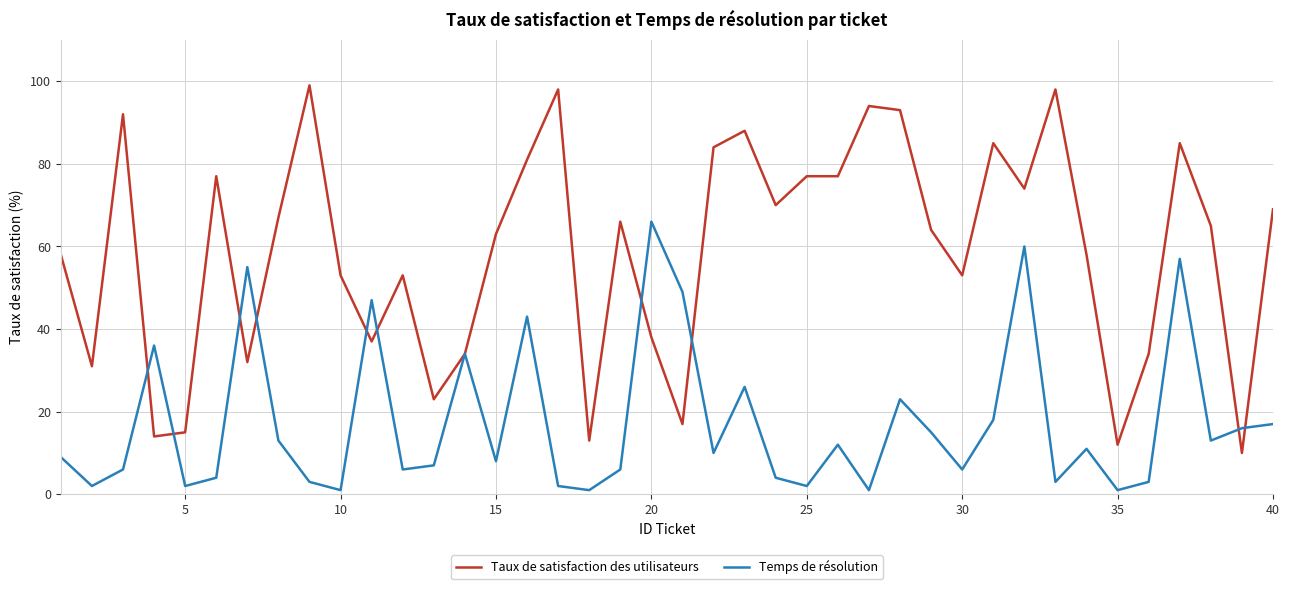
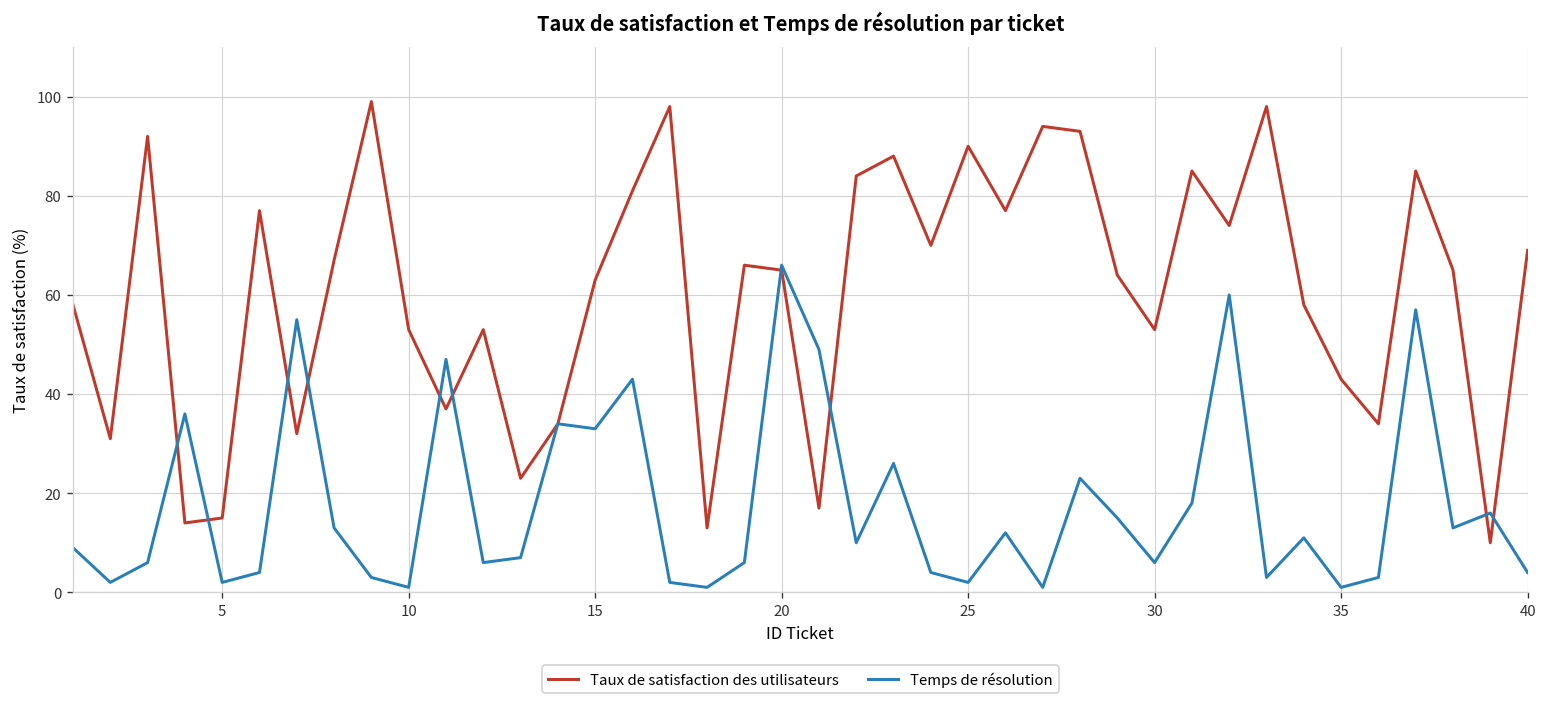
  {
    "Taux de satisfaction des utilisateurs": {
      "5": 15,
      "10": 53,
      "15": 63,
-     "20": 38,
-     "25": 77,
+     "20": 65,
+     "25": 90,
      "30": 53,
-     "35": 12,
+     "35": 43,
      "40": 69
    },
    "Temps de résolution": {
      "5": 2,
      "10": 1,
-     "15": 8,
+     "15": 33,
      "20": 66,
      "25": 2,
      "30": 6,
      "35": 1,
-     "40": 17
+     "40": 4
    }
  }
